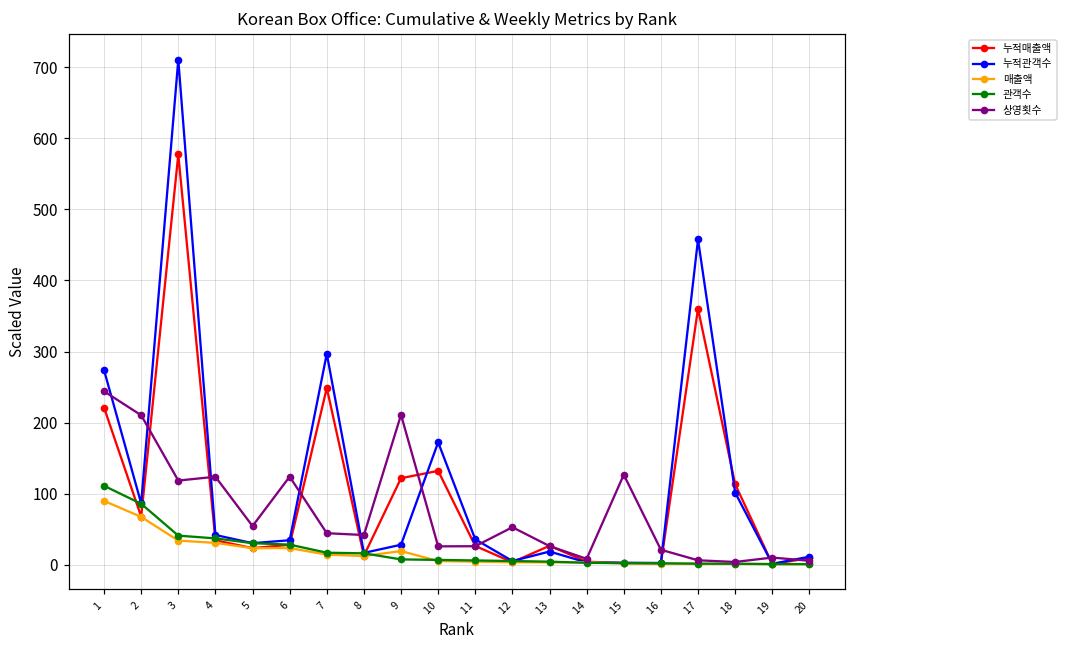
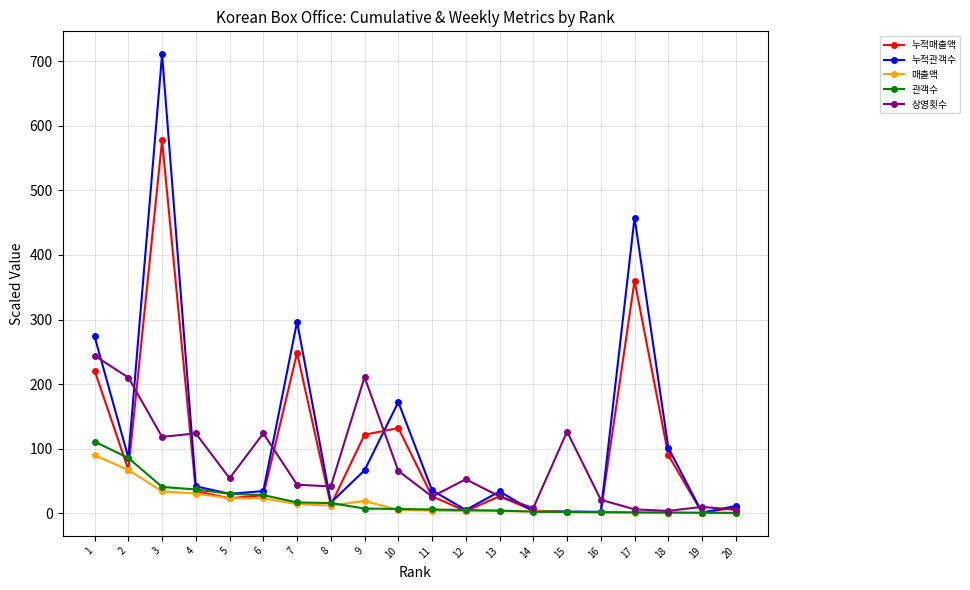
  {
    "누적매출액": {
      "1": 220,
      "3": 580,
      "7": 250,
      "9": 120,
      "10": 130,
      "17": 360,
-     "18": 110
+     "18": 90
    },
    "누적관객수": {
      "1": 270,
      "3": 710,
      "4": 40,
      "6": 30,
      "7": 300,
-     "9": 30,
+     "9": 70,
      "10": 170,
      "11": 40,
-     "13": 20,
+     "13": 30,
      "17": 460,
      "18": 100
    },
    "매출액": {
      "1": 90,
      "3": 30,
      "6": 20,
      "9": 20
    },
    "관객수": {
      "1": 110,
      "3": 40,
      "9": 10
    },
    "상영횟수": {
      "1": 240,
      "2": 210,
      "3": 120,
      "4": 120,
      "5": 50,
      "6": 120,
      "7": 40,
      "8": 40,
      "9": 210,
-     "10": 30,
+     "10": 70,
      "12": 50,
      "14": 10,
      "15": 130,
      "16": 20,
      "17": 10,
      "19": 10
    }
  }
